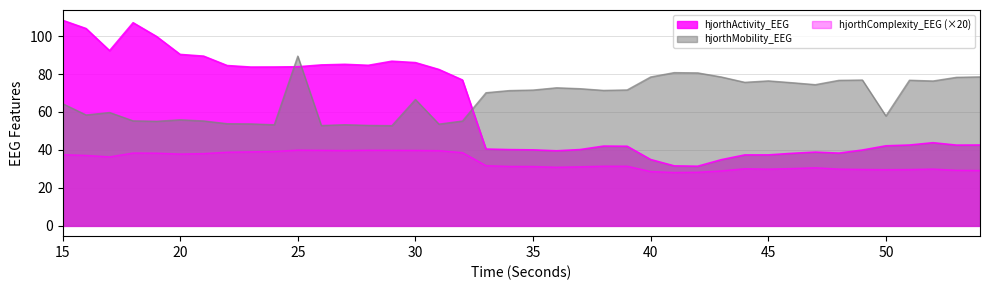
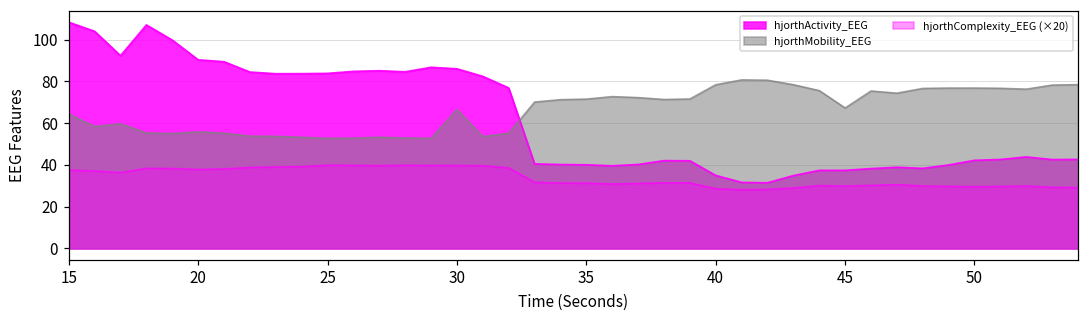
  {
    "hjorthMobility_EEG": {
      "15": 64,
      "20": 56,
-     "25": 89,
+     "25": 53,
      "30": 67,
      "35": 72,
      "40": 78,
-     "45": 76,
-     "50": 58
+     "45": 67,
+     "50": 77
    }
  }
